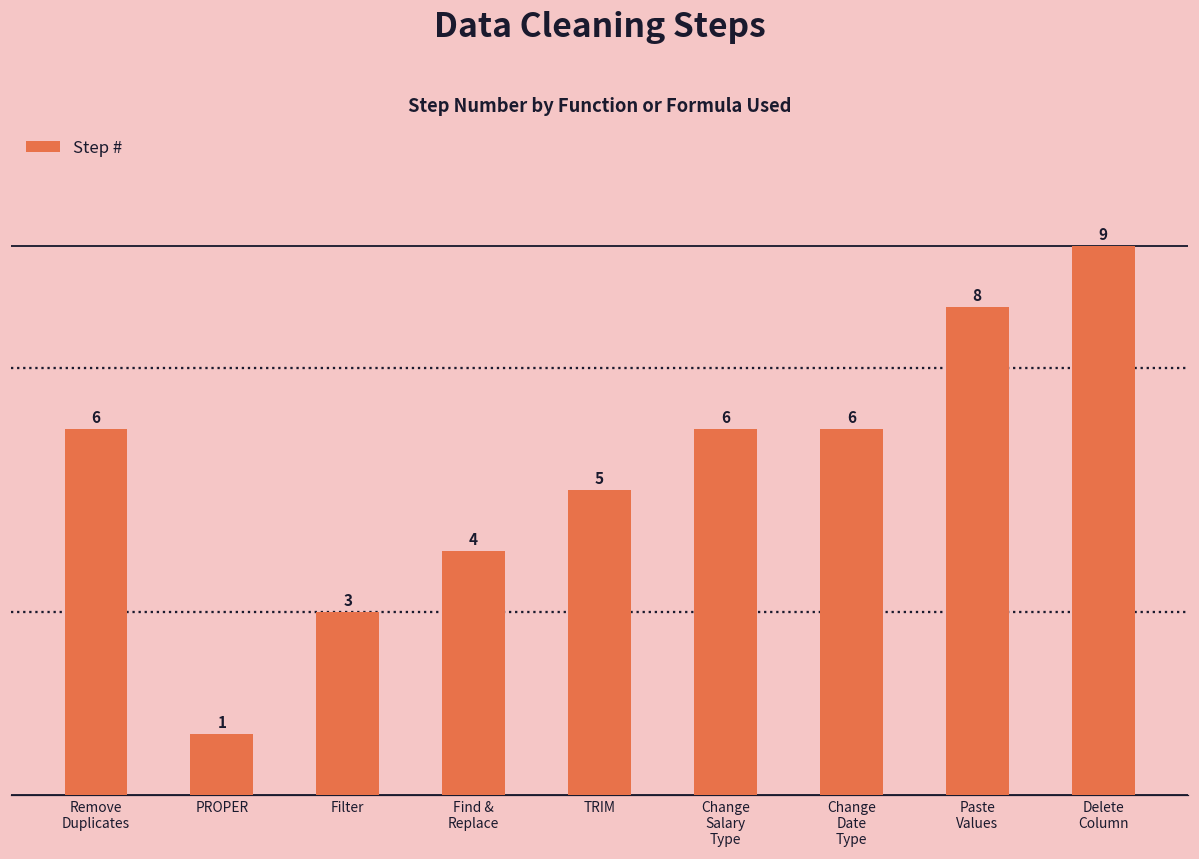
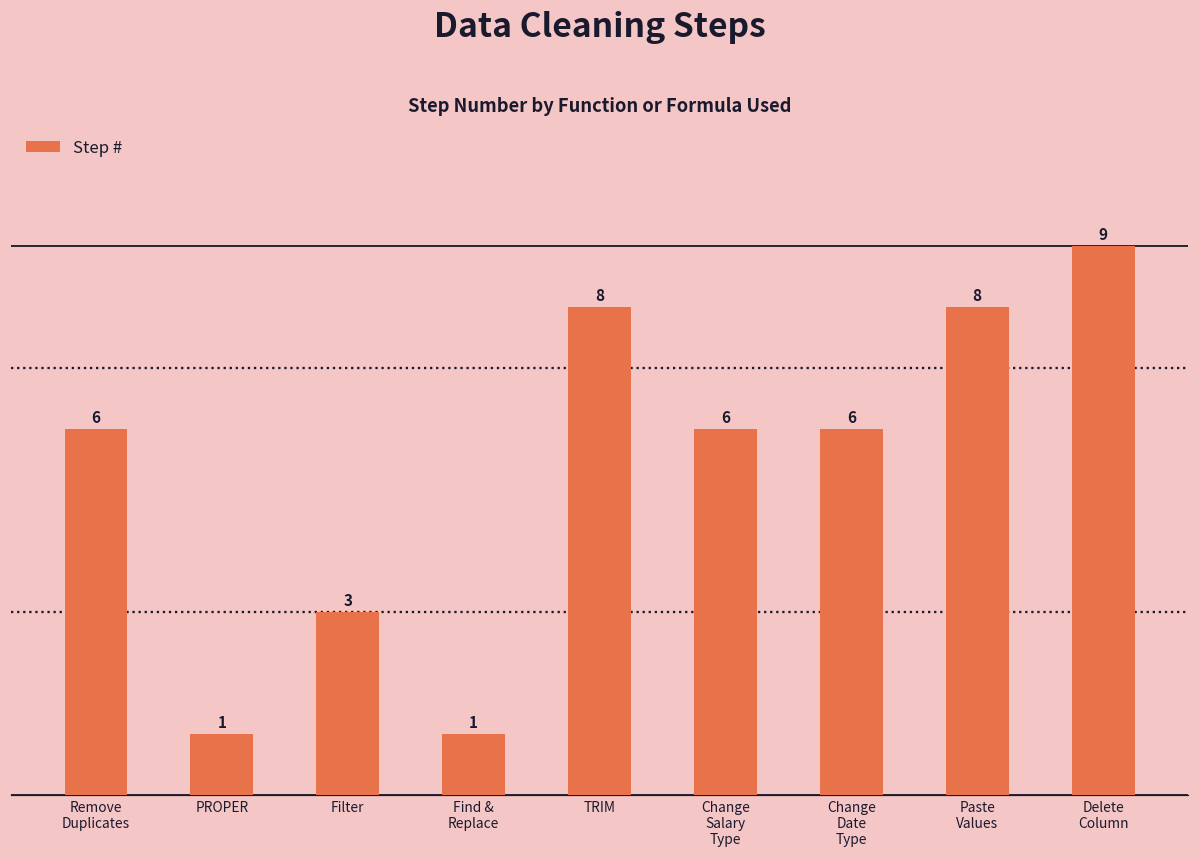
  {
    "Remove Duplicates": 6,
    "PROPER": 1,
    "Filter": 3,
-   "Find & Replace": 4,
-   "TRIM": 5,
+   "Find & Replace": 1,
+   "TRIM": 8,
    "Change Salary Type": 6,
    "Change Date Type": 6,
    "Paste Values": 8,
    "Delete Column": 9
  }
